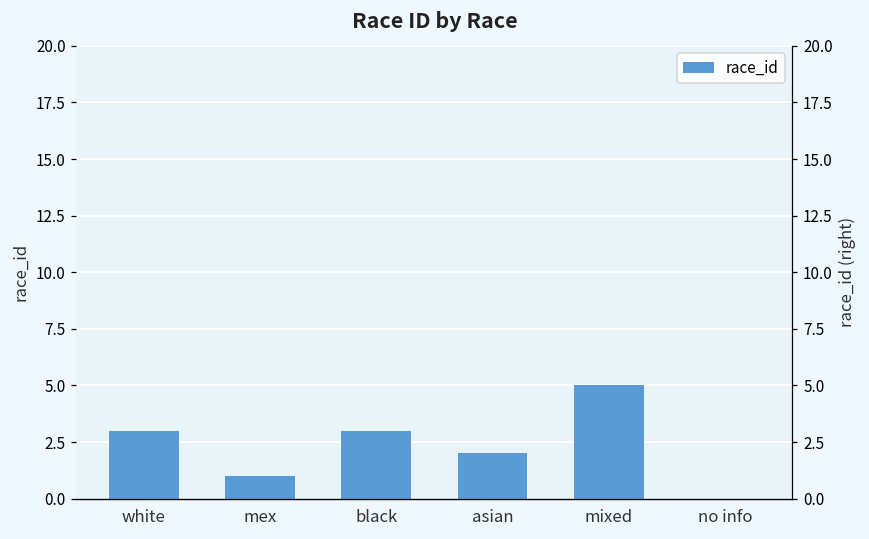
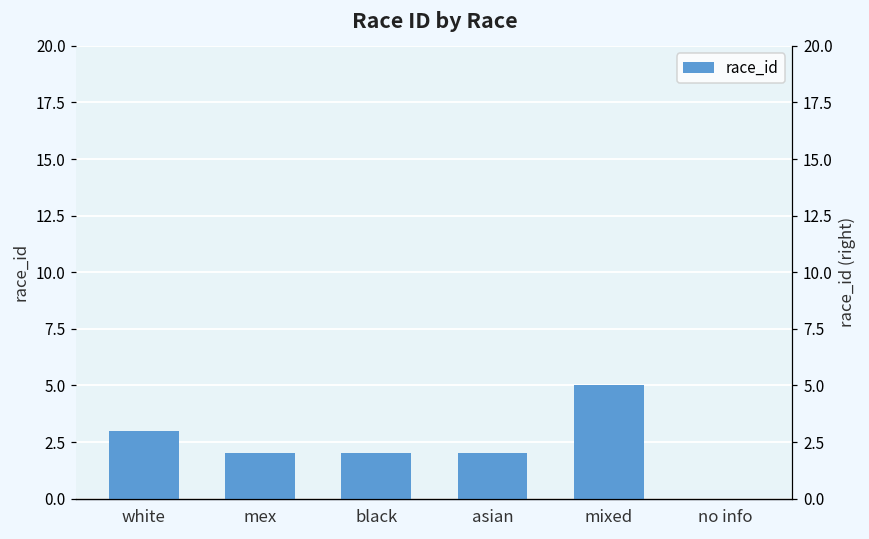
  {
    "white": 3,
-   "mex": 1,
-   "black": 3,
+   "mex": 2,
+   "black": 2,
    "asian": 2,
    "mixed": 5,
    "no info": 0
  }
